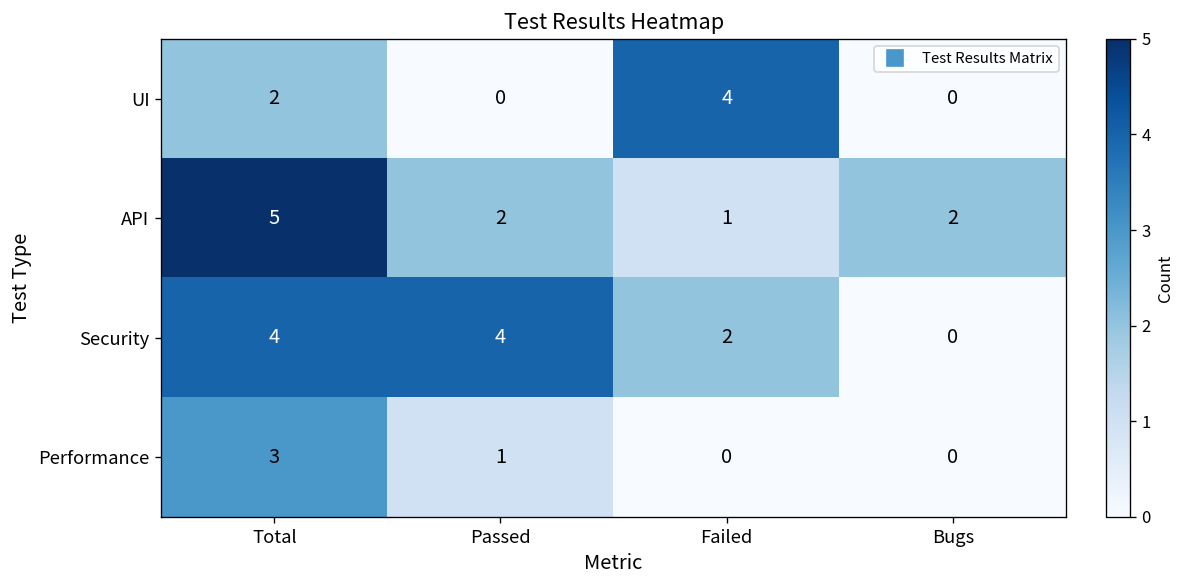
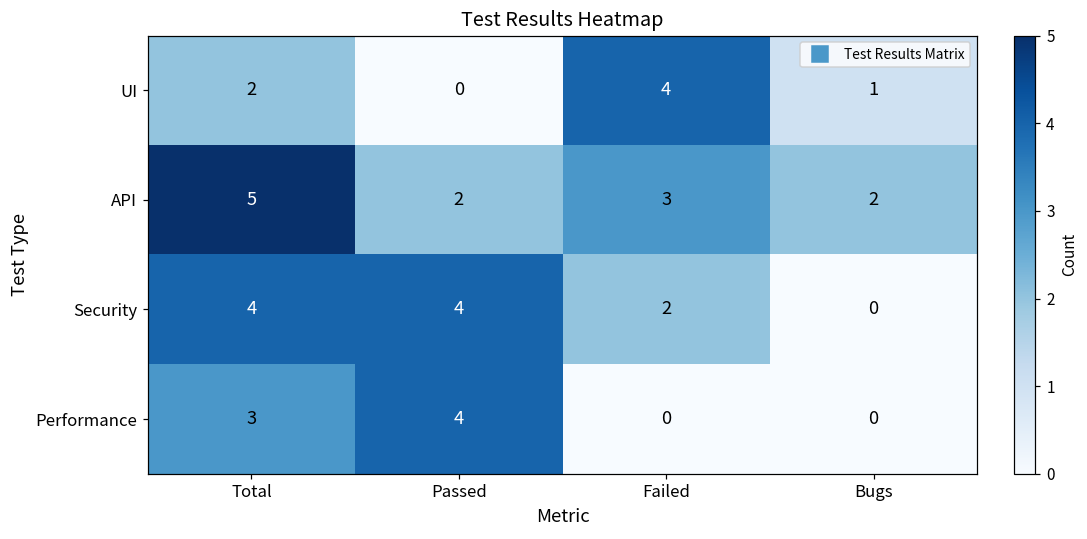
  {
    "UI": {
      "Total": 2,
      "Passed": 0,
      "Failed": 4,
-     "Bugs": 0
+     "Bugs": 1
    },
    "API": {
      "Total": 5,
      "Passed": 2,
-     "Failed": 1,
+     "Failed": 3,
      "Bugs": 2
    },
    "Security": {
      "Total": 4,
      "Passed": 4,
      "Failed": 2,
      "Bugs": 0
    },
    "Performance": {
      "Total": 3,
-     "Passed": 1,
+     "Passed": 4,
      "Failed": 0,
      "Bugs": 0
    }
  }
